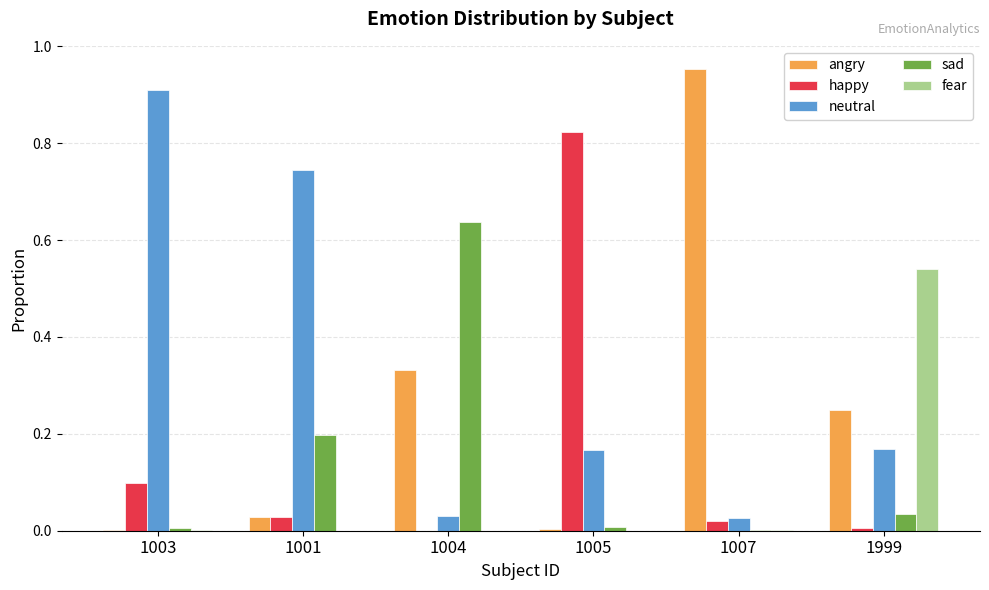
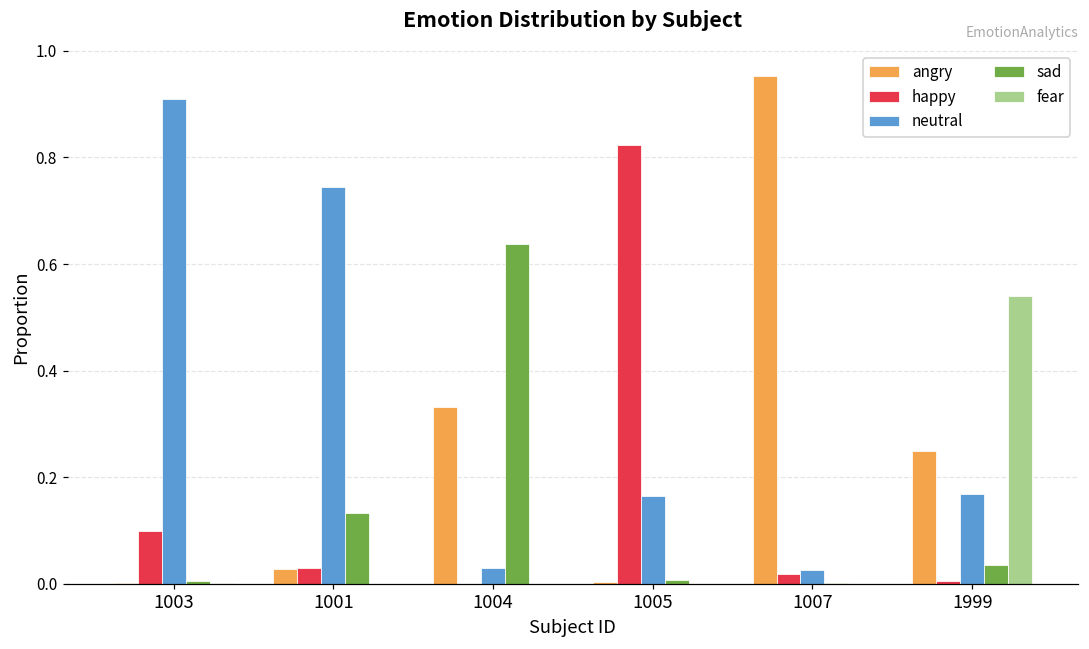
  {
    "angry": {
      "1001": 0.03,
      "1004": 0.33,
      "1007": 0.95,
      "1999": 0.25
    },
    "happy": {
      "1003": 0.10,
      "1001": 0.03,
      "1004": 0.00,
      "1005": 0.82,
      "1007": 0.02,
      "1999": 0.01
    },
    "neutral": {
      "1003": 0.91,
      "1001": 0.74,
      "1004": 0.03,
      "1005": 0.17,
      "1007": 0.03,
      "1999": 0.17
    },
    "sad": {
-     "1001": 0.20,
+     "1001": 0.13,
      "1004": 0.64,
      "1005": 0.01,
      "1999": 0.04
    },
    "fear": {
      "1001": 0.00,
      "1004": 0.00,
      "1005": 0.00,
      "1999": 0.54
    }
  }
